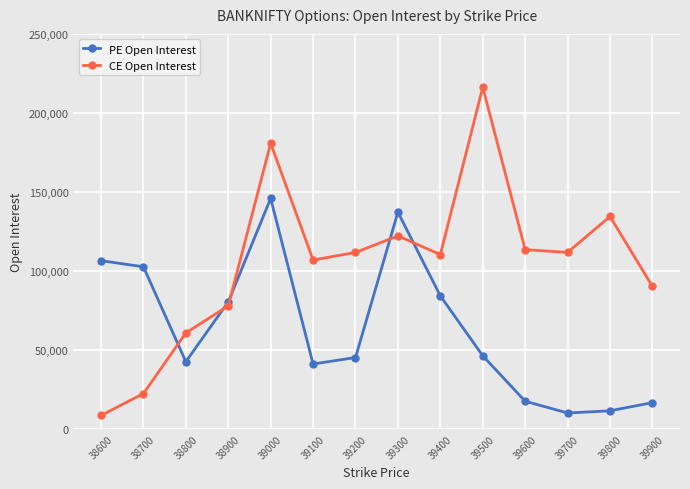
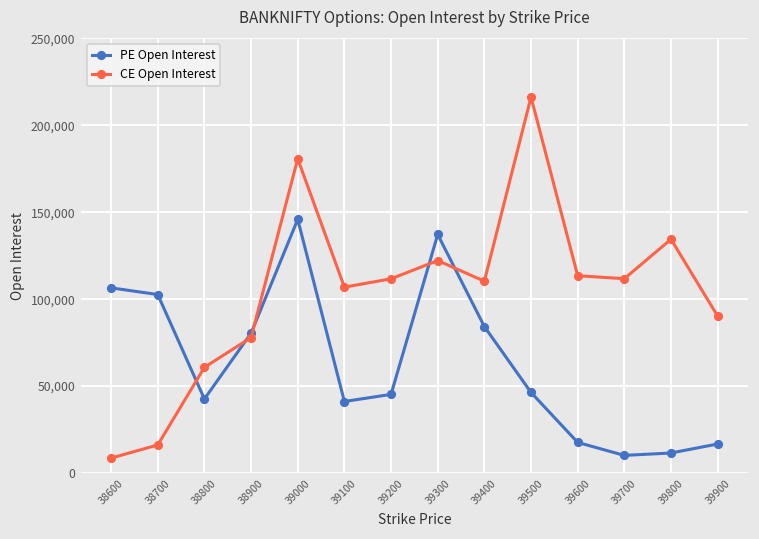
  {
    "PE Open Interest": {
      "38600": "107,000",
      "38700": "103,000",
      "38800": "43,000",
      "38900": "80,000",
      "39000": "146,000",
      "39100": "41,000",
      "39200": "45,000",
      "39300": "137,000",
      "39400": "84,000",
      "39500": "46,000",
      "39600": "18,000",
      "39700": "10,000",
      "39800": "12,000",
      "39900": "17,000"
    },
    "CE Open Interest": {
      "38600": "9,000",
-     "38700": "22,000",
+     "38700": "16,000",
      "38800": "61,000",
      "38900": "78,000",
      "39000": "181,000",
      "39100": "107,000",
      "39200": "112,000",
      "39300": "122,000",
      "39400": "110,000",
      "39500": "216,000",
      "39600": "113,000",
      "39700": "112,000",
      "39800": "134,000",
      "39900": "90,000"
    }
  }
